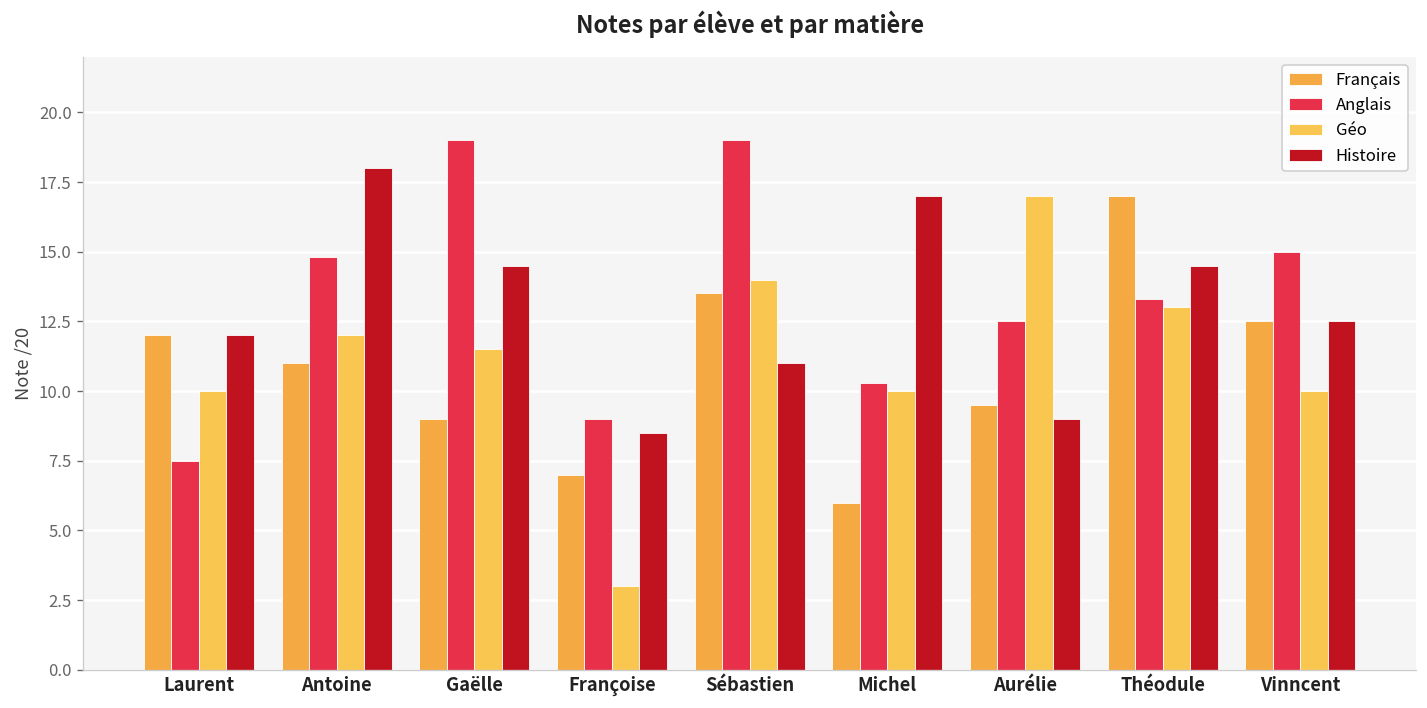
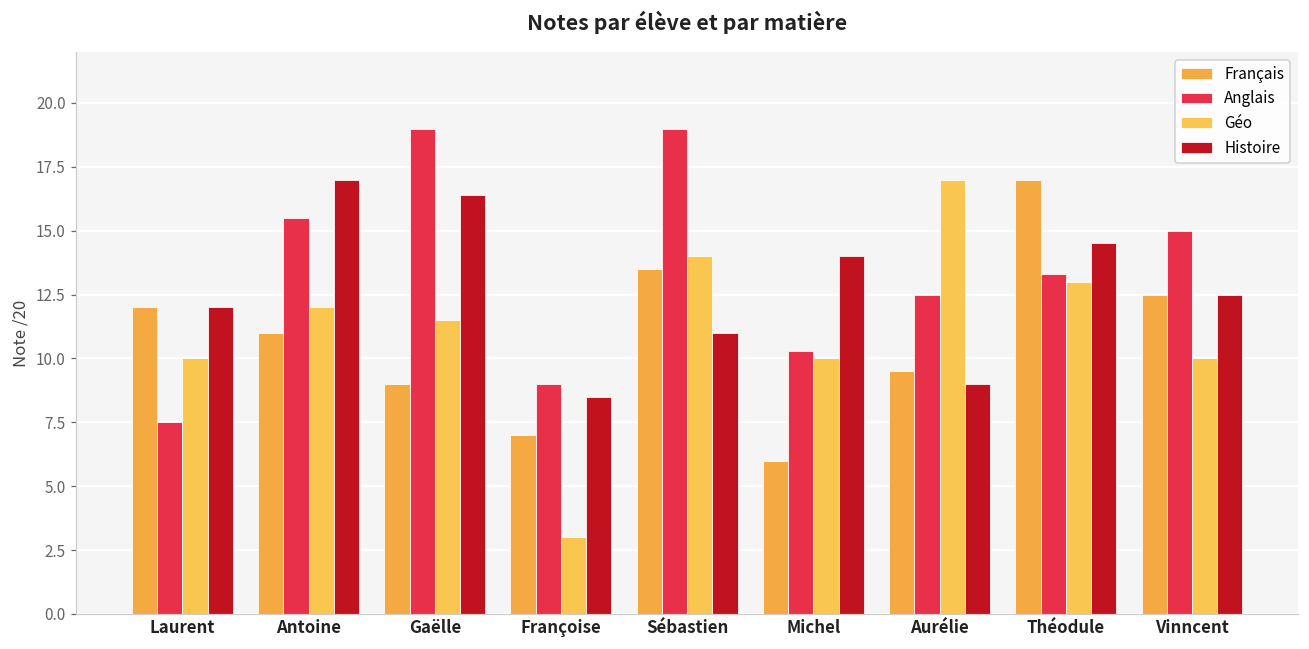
  {
    "Anglais": {
      "Laurent": 7.5,
-     "Antoine": 14.8,
+     "Antoine": 15.5,
      "Gaëlle": 19.0,
      "Françoise": 9.0,
      "Sébastien": 19.0,
      "Michel": 10.3,
      "Aurélie": 12.5,
      "Théodule": 13.3,
      "Vinncent": 15.0
    },
    "Histoire": {
      "Laurent": 12.0,
-     "Antoine": 18,
-     "Gaëlle": 14.5,
+     "Antoine": 17,
+     "Gaëlle": 16.4,
      "Françoise": 8.5,
      "Sébastien": 11.0,
-     "Michel": 17,
+     "Michel": 14,
      "Aurélie": 9.0,
      "Théodule": 14.5,
      "Vinncent": 12.5
    }
  }
